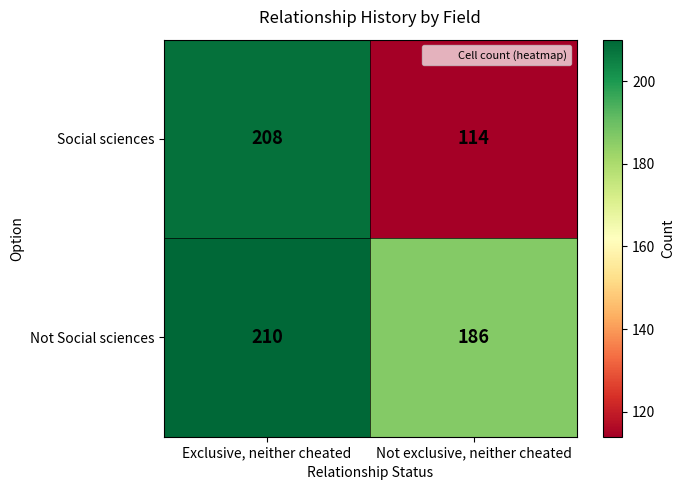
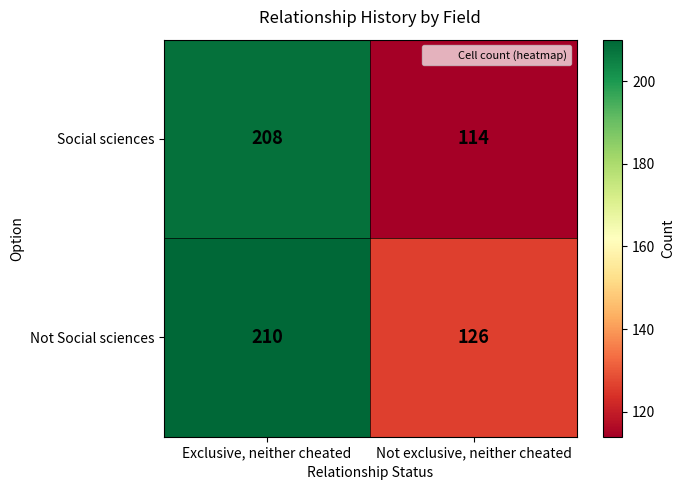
  {
    "Social sciences": {
      "Exclusive, neither cheated": 208,
      "Not exclusive, neither cheated": 114
    },
    "Not Social sciences": {
      "Exclusive, neither cheated": 210,
-     "Not exclusive, neither cheated": 186
+     "Not exclusive, neither cheated": 126
    }
  }
